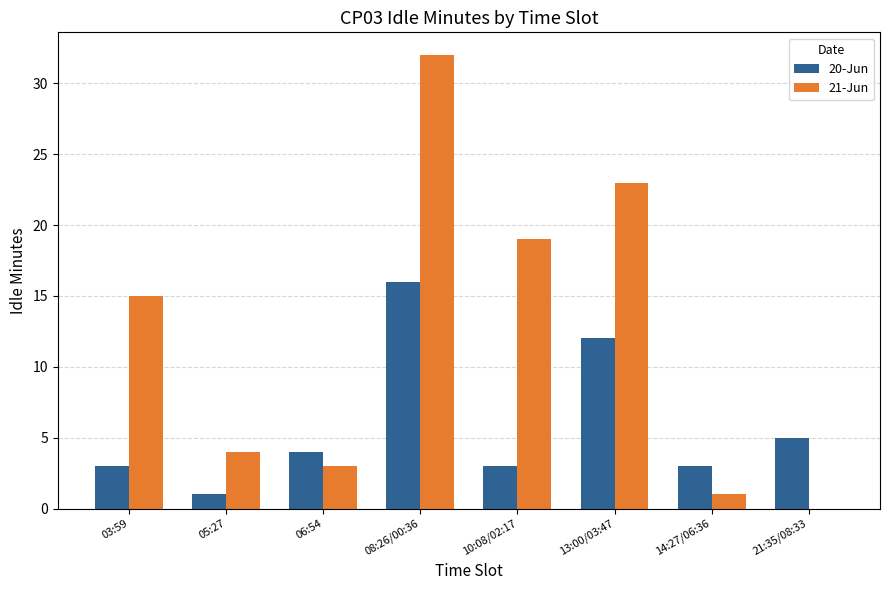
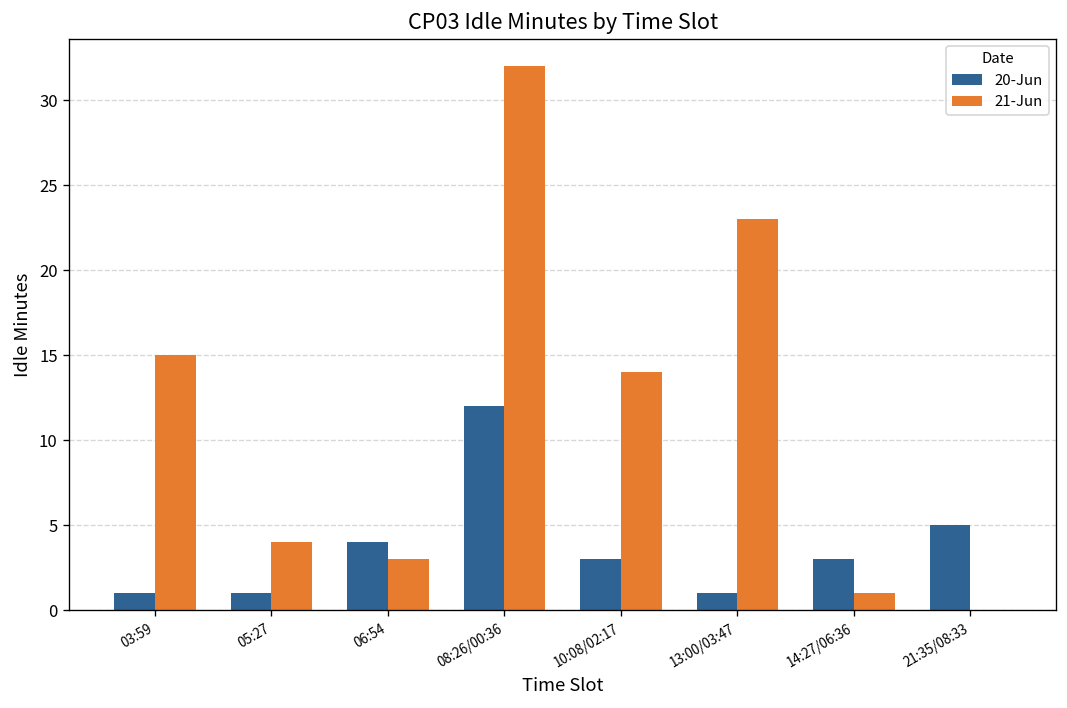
  {
    "20-Jun": {
-     "03:59": 3,
+     "03:59": 1,
      "05:27": 1,
      "06:54": 4,
-     "08:26/00:36": 16,
+     "08:26/00:36": 12,
      "10:08/02:17": 3,
-     "13:00/03:47": 12,
+     "13:00/03:47": 1,
      "14:27/06:36": 3,
      "21:35/08:33": 5
    },
    "21-Jun": {
      "03:59": 15,
      "05:27": 4,
      "06:54": 3,
      "08:26/00:36": 32,
-     "10:08/02:17": 19,
+     "10:08/02:17": 14,
      "13:00/03:47": 23,
      "14:27/06:36": 1,
      "21:35/08:33": 0
    }
  }
